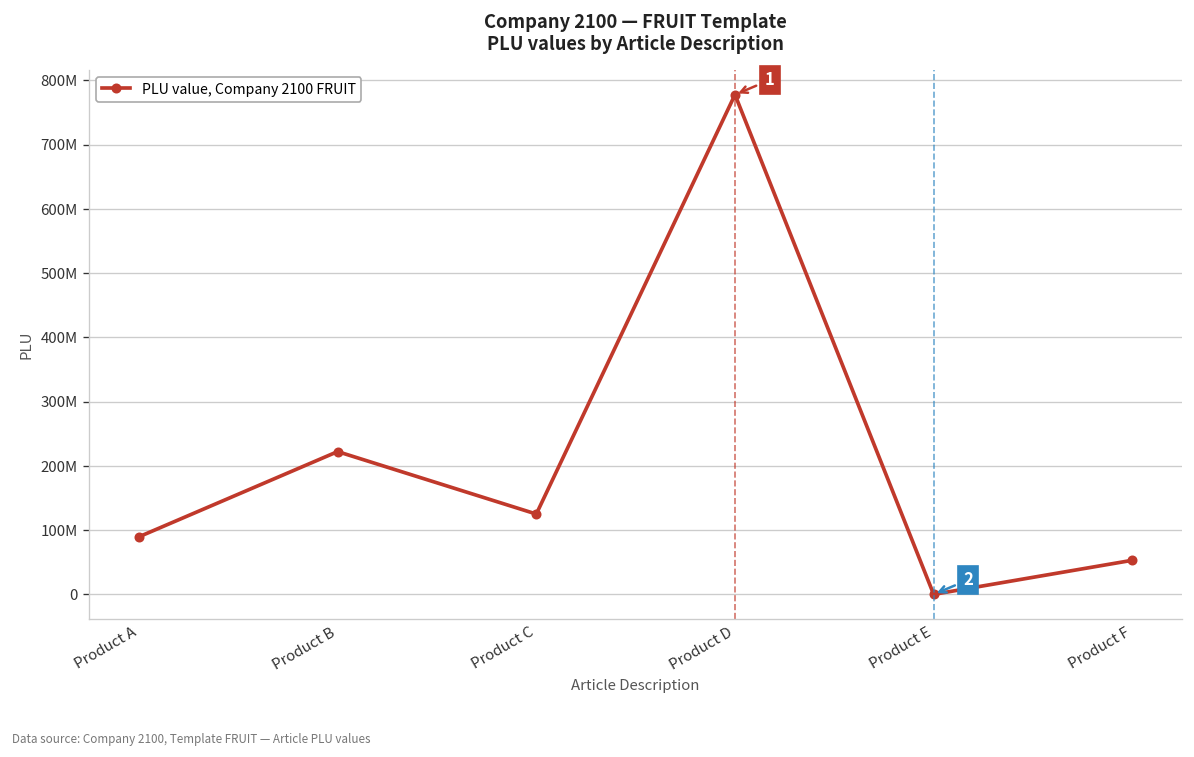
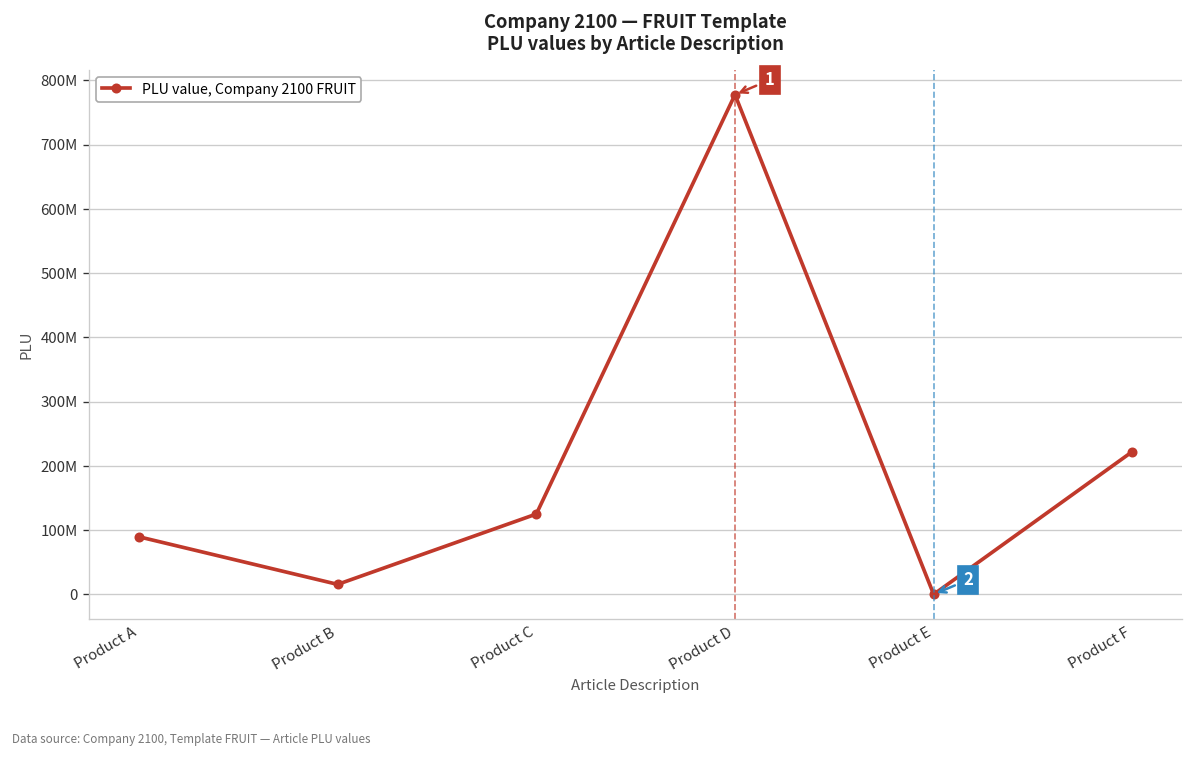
  {
    "Product A": 90000000,
-   "Product B": 220000000,
+   "Product B": 20000000,
    "Product C": 130000000,
-   "Product F": 50000000
+   "Product F": 220000000
  }
